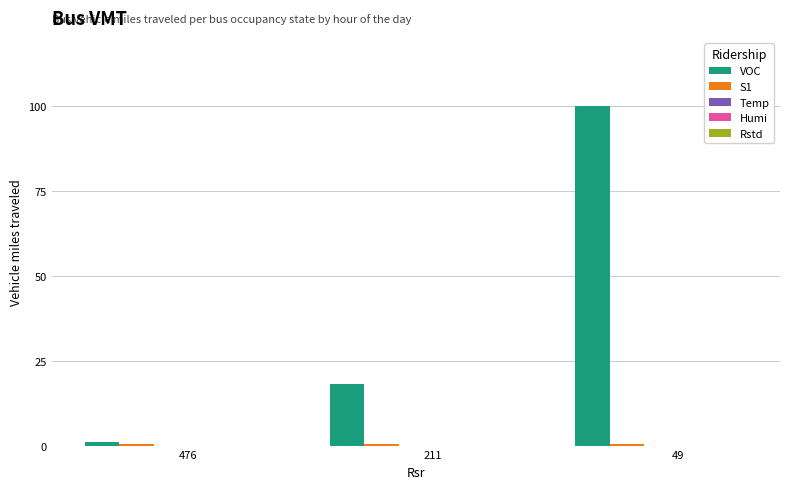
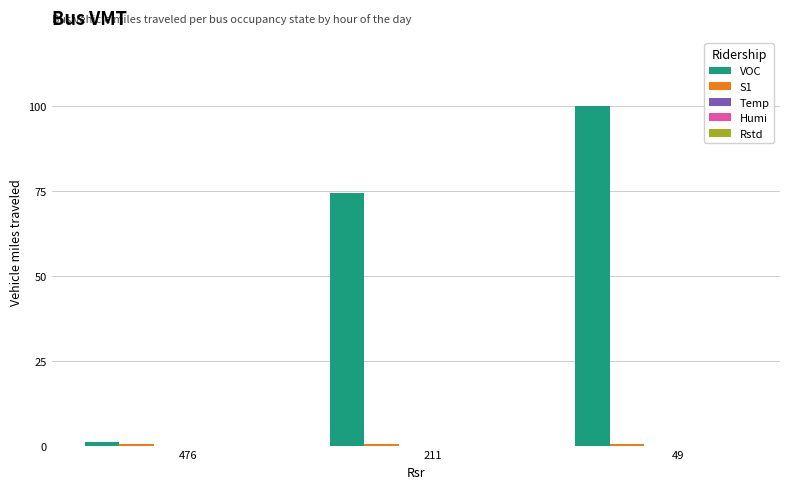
  {
    "VOC": {
      "476": 1,
-     "211": 18,
+     "211": 74,
      "49": 100
    },
    "Temp": {
      "476": 0,
      "211": 0,
      "49": 0
    },
    "Humi": {
      "476": 0,
      "211": 0,
      "49": 0
    },
    "Rstd": {
      "476": 0,
      "211": 0,
      "49": 0
    }
  }
